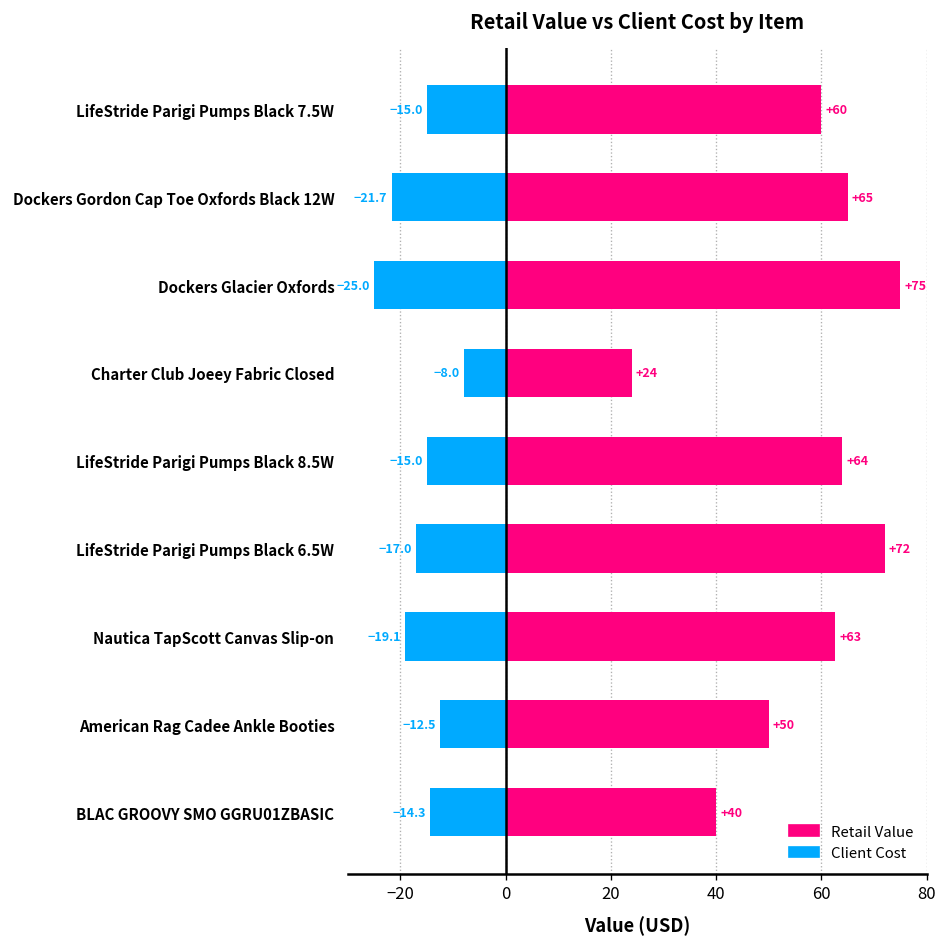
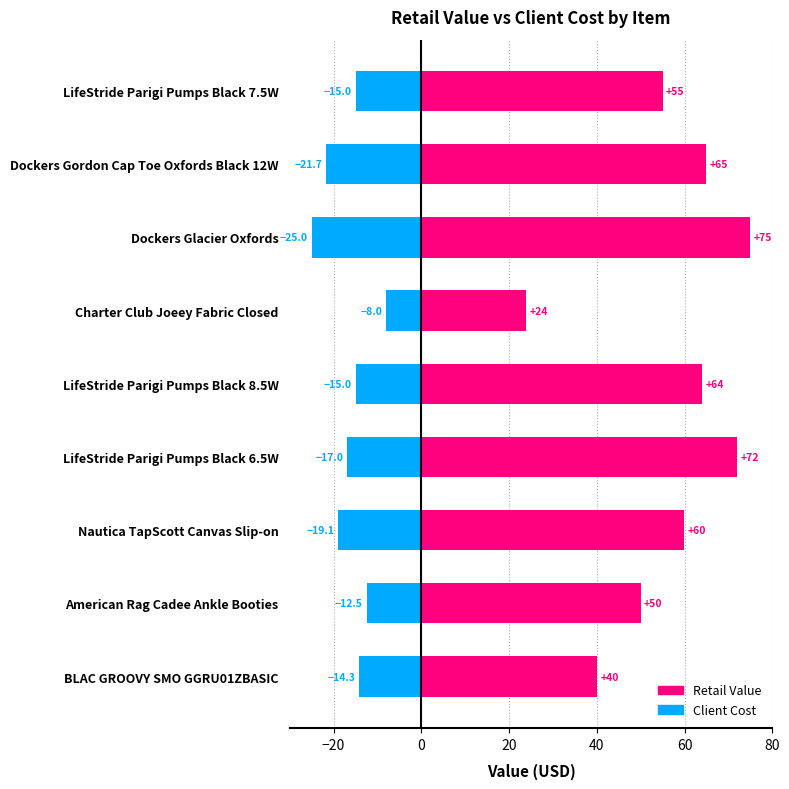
  {
    "Client Cost": {
      "LifeStride Parigi Pumps Black 7.5W": "-15.0",
      "Dockers Gordon Cap Toe Oxfords Black 12W": "-21.7",
      "Dockers Glacier Oxfords": "-25.0",
      "Charter Club Joeey Fabric Closed": "-8.0",
      "LifeStride Parigi Pumps Black 8.5W": "-15.0",
      "LifeStride Parigi Pumps Black 6.5W": "-17.0",
      "Nautica TapScott Canvas Slip-on": "-19.1",
      "American Rag Cadee Ankle Booties": "-12.5",
      "BLAC GROOVY SMO GGRU01ZBASIC": "-14.3"
    },
    "Retail Value": {
-     "LifeStride Parigi Pumps Black 7.5W": "+60",
+     "LifeStride Parigi Pumps Black 7.5W": "+55",
      "Dockers Gordon Cap Toe Oxfords Black 12W": "+65",
      "Dockers Glacier Oxfords": "+75",
      "Charter Club Joeey Fabric Closed": "+24",
      "LifeStride Parigi Pumps Black 8.5W": "+64",
      "LifeStride Parigi Pumps Black 6.5W": "+72",
-     "Nautica TapScott Canvas Slip-on": "+63",
+     "Nautica TapScott Canvas Slip-on": "+60",
      "American Rag Cadee Ankle Booties": "+50",
      "BLAC GROOVY SMO GGRU01ZBASIC": "+40"
    }
  }
